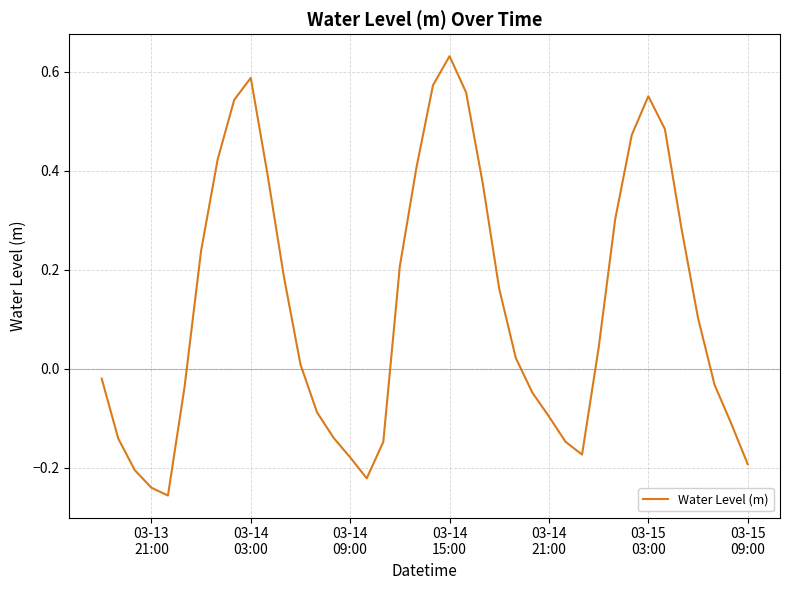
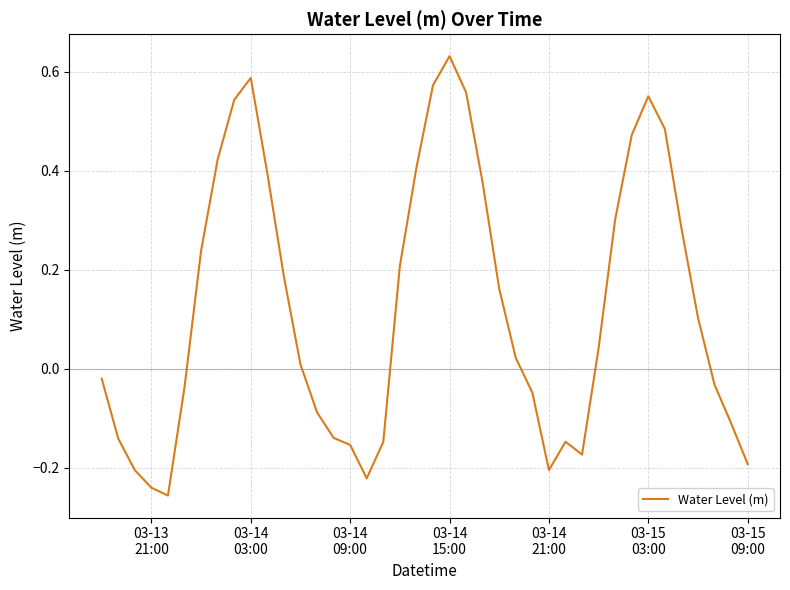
  {
    "03-13 21:00": -0.24,
    "03-14 03:00": 0.59,
-   "03-14 09:00": -0.18,
+   "03-14 09:00": -0.15,
    "03-14 15:00": 0.63,
-   "03-14 21:00": -0.10,
+   "03-14 21:00": -0.20,
    "03-15 03:00": 0.55,
    "03-15 09:00": -0.19
  }
